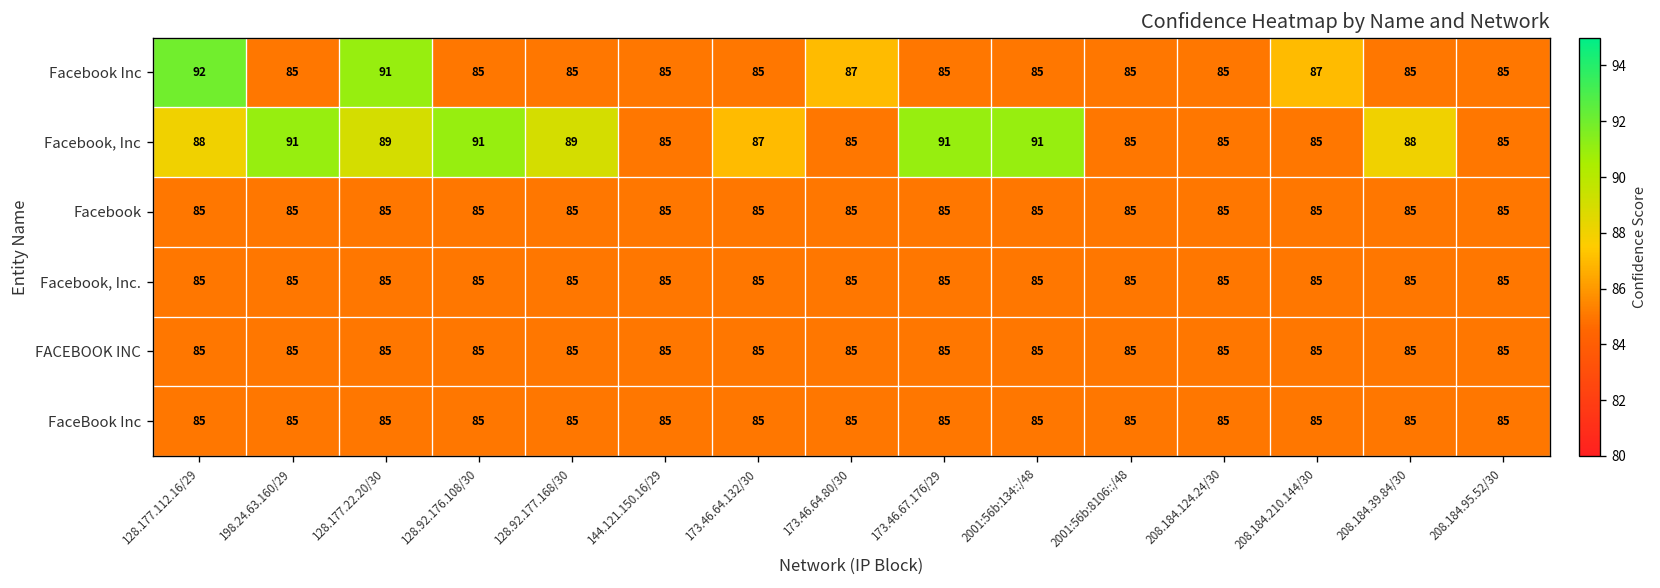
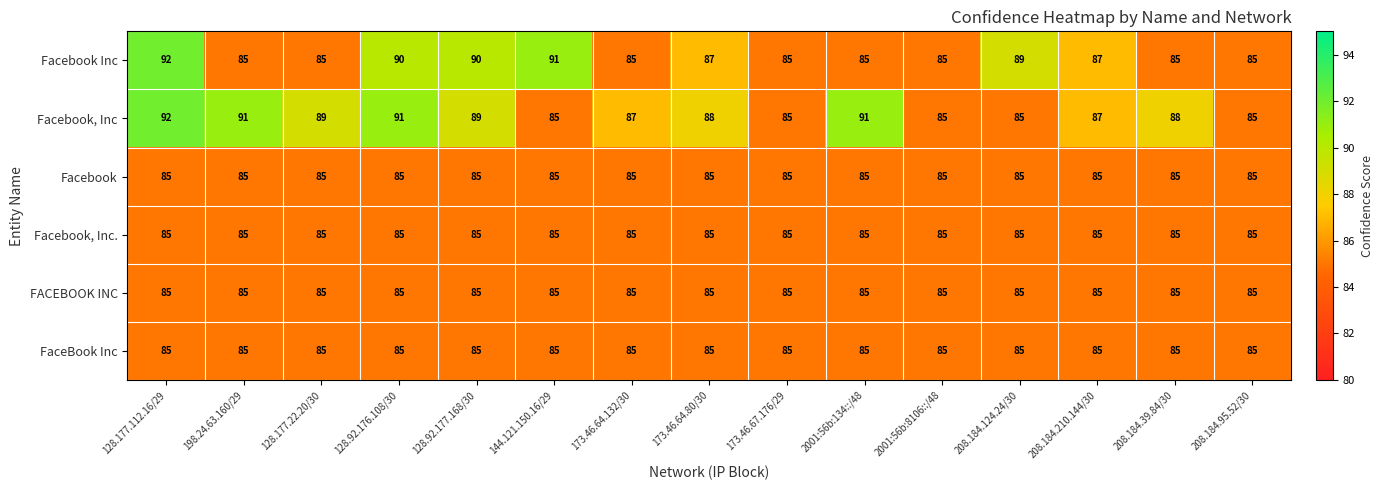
  {
    "Facebook Inc": {
      "128.177.112.16/29": 92,
      "198.24.63.160/29": 85,
-     "128.177.22.20/30": 91,
-     "128.92.176.108/30": 85,
-     "128.92.177.168/30": 85,
-     "144.121.150.16/29": 85,
+     "128.177.22.20/30": 85,
+     "128.92.176.108/30": 90,
+     "128.92.177.168/30": 90,
+     "144.121.150.16/29": 91,
      "173.46.64.132/30": 85,
      "173.46.64.80/30": 87,
      "173.46.67.176/29": 85,
      "2001:56b:134::/48": 85,
      "2001:56b:8106::/48": 85,
-     "208.184.124.24/30": 85,
+     "208.184.124.24/30": 89,
      "208.184.210.144/30": 87,
      "208.184.39.84/30": 85,
      "208.184.95.52/30": 85
    },
    "Facebook, Inc": {
-     "128.177.112.16/29": 88,
+     "128.177.112.16/29": 92,
      "198.24.63.160/29": 91,
      "128.177.22.20/30": 89,
      "128.92.176.108/30": 91,
      "128.92.177.168/30": 89,
      "144.121.150.16/29": 85,
      "173.46.64.132/30": 87,
-     "173.46.64.80/30": 85,
-     "173.46.67.176/29": 91,
+     "173.46.64.80/30": 88,
+     "173.46.67.176/29": 85,
      "2001:56b:134::/48": 91,
      "2001:56b:8106::/48": 85,
      "208.184.124.24/30": 85,
-     "208.184.210.144/30": 85,
+     "208.184.210.144/30": 87,
      "208.184.39.84/30": 88,
      "208.184.95.52/30": 85
    },
    "Facebook": {
      "128.177.112.16/29": 85,
      "198.24.63.160/29": 85,
      "128.177.22.20/30": 85,
      "128.92.176.108/30": 85,
      "128.92.177.168/30": 85,
      "144.121.150.16/29": 85,
      "173.46.64.132/30": 85,
      "173.46.64.80/30": 85,
      "173.46.67.176/29": 85,
      "2001:56b:134::/48": 85,
      "2001:56b:8106::/48": 85,
      "208.184.124.24/30": 85,
      "208.184.210.144/30": 85,
      "208.184.39.84/30": 85,
      "208.184.95.52/30": 85
    },
    "Facebook, Inc.": {
      "128.177.112.16/29": 85,
      "198.24.63.160/29": 85,
      "128.177.22.20/30": 85,
      "128.92.176.108/30": 85,
      "128.92.177.168/30": 85,
      "144.121.150.16/29": 85,
      "173.46.64.132/30": 85,
      "173.46.64.80/30": 85,
      "173.46.67.176/29": 85,
      "2001:56b:134::/48": 85,
      "2001:56b:8106::/48": 85,
      "208.184.124.24/30": 85,
      "208.184.210.144/30": 85,
      "208.184.39.84/30": 85,
      "208.184.95.52/30": 85
    },
    "FACEBOOK INC": {
      "128.177.112.16/29": 85,
      "198.24.63.160/29": 85,
      "128.177.22.20/30": 85,
      "128.92.176.108/30": 85,
      "128.92.177.168/30": 85,
      "144.121.150.16/29": 85,
      "173.46.64.132/30": 85,
      "173.46.64.80/30": 85,
      "173.46.67.176/29": 85,
      "2001:56b:134::/48": 85,
      "2001:56b:8106::/48": 85,
      "208.184.124.24/30": 85,
      "208.184.210.144/30": 85,
      "208.184.39.84/30": 85,
      "208.184.95.52/30": 85
    },
    "FaceBook Inc": {
      "128.177.112.16/29": 85,
      "198.24.63.160/29": 85,
      "128.177.22.20/30": 85,
      "128.92.176.108/30": 85,
      "128.92.177.168/30": 85,
      "144.121.150.16/29": 85,
      "173.46.64.132/30": 85,
      "173.46.64.80/30": 85,
      "173.46.67.176/29": 85,
      "2001:56b:134::/48": 85,
      "2001:56b:8106::/48": 85,
      "208.184.124.24/30": 85,
      "208.184.210.144/30": 85,
      "208.184.39.84/30": 85,
      "208.184.95.52/30": 85
    }
  }
